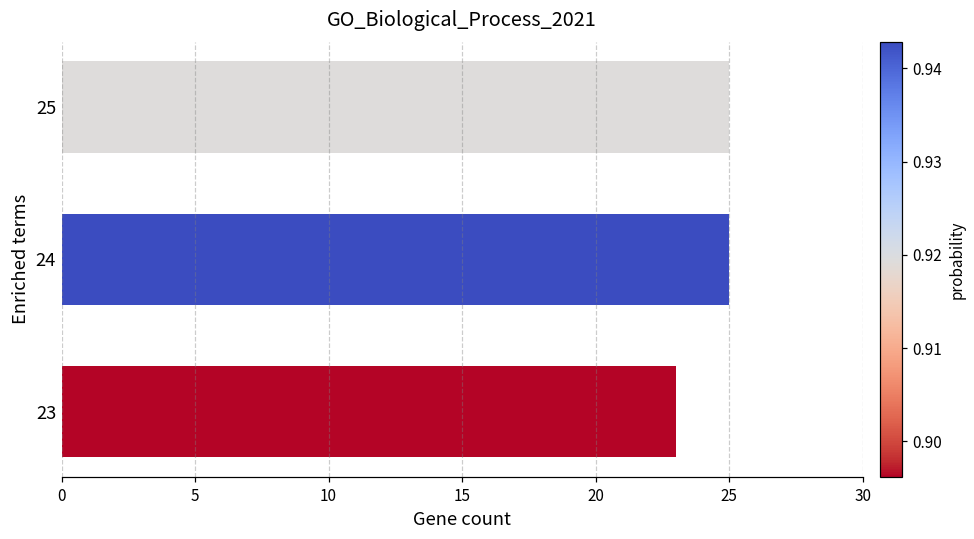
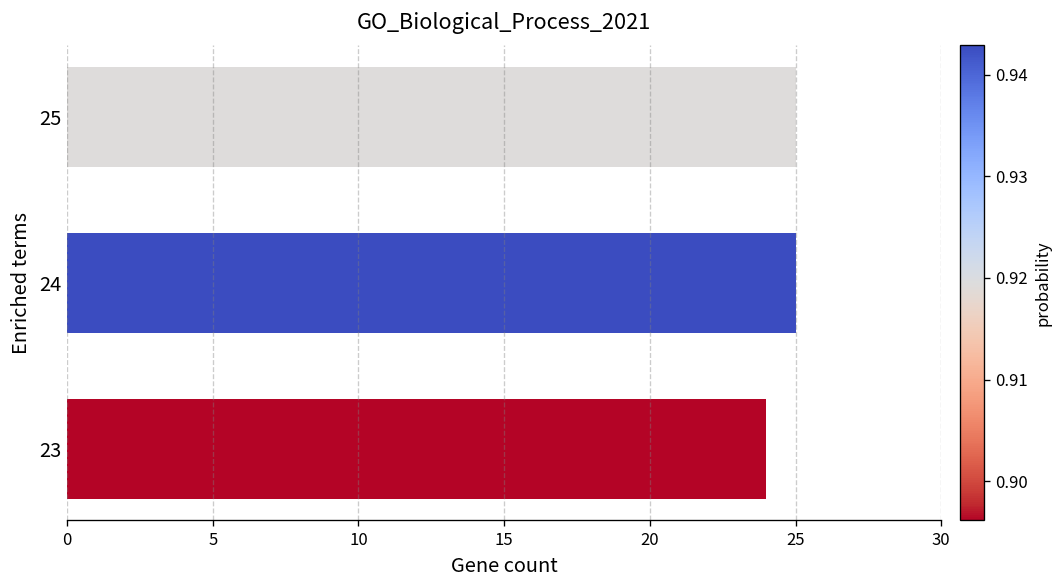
  {
    "25": 25,
    "24": 25,
-   "23": 23
+   "23": 24
  }
